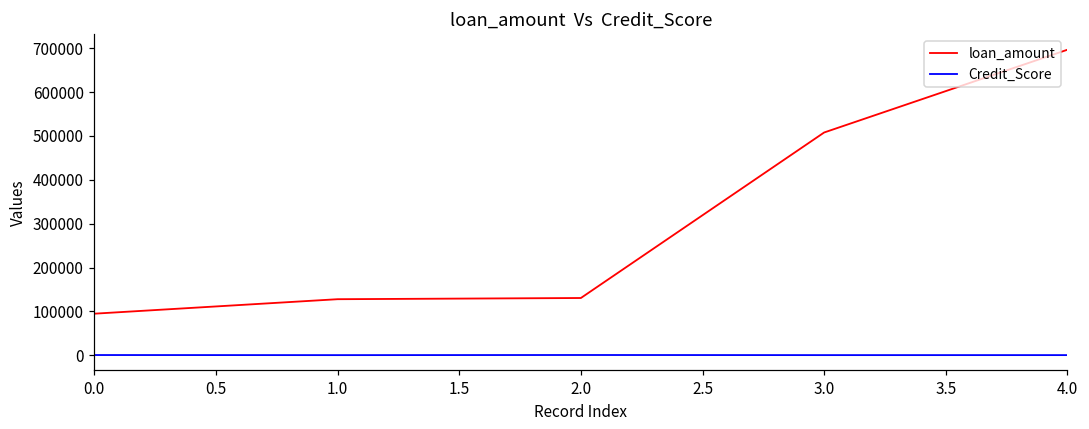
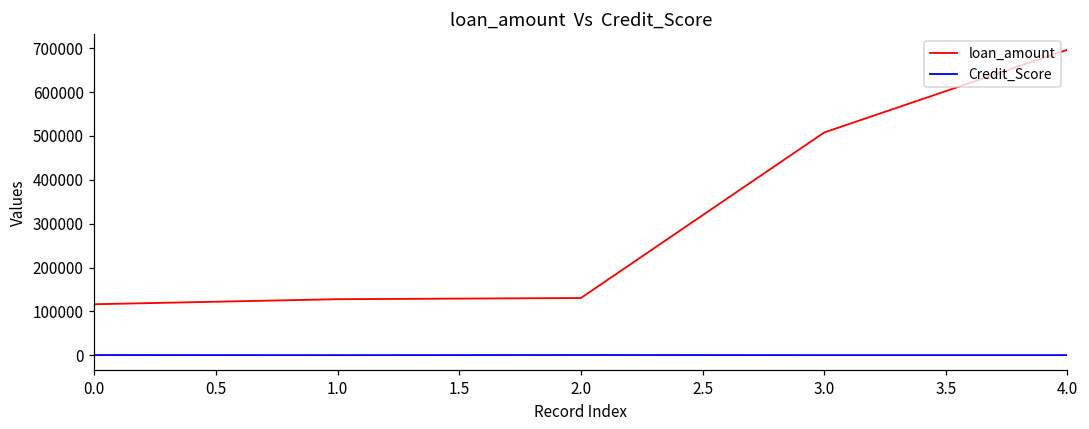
  {
    "loan_amount": {
-     "0.0": 90000,
+     "0.0": 120000,
      "1.0": 130000,
      "2.0": 130000,
      "3.0": 510000,
      "4.0": 700000
    },
    "Credit_Score": {
      "0.0": 0,
      "1.0": 0,
      "2.0": 0,
      "3.0": 0,
      "4.0": 0
    }
  }
